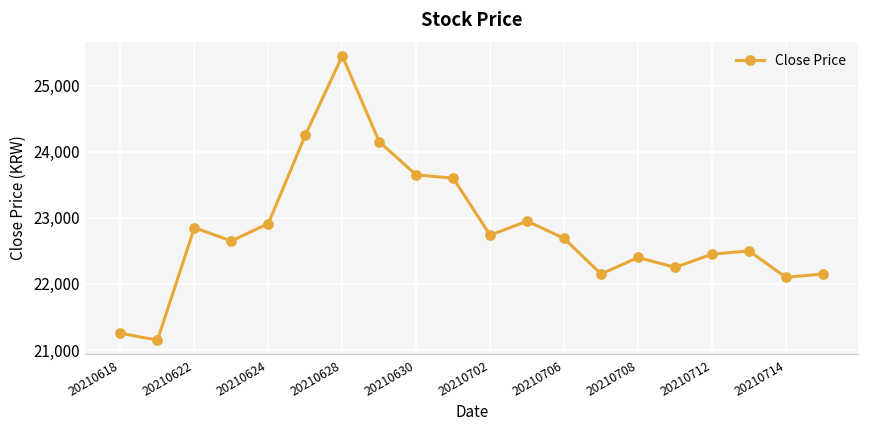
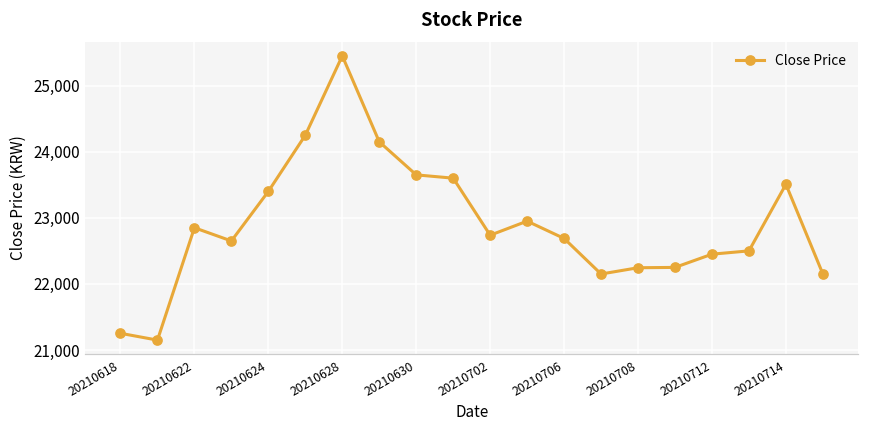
  {
    "20210618": "21,300",
    "20210622": "22,900",
-   "20210624": "22,900",
+   "20210624": "23,400",
    "20210628": "25,500",
    "20210630": "23,700",
    "20210702": "22,700",
    "20210706": "22,700",
-   "20210708": "22,400",
+   "20210708": "22,200",
    "20210712": "22,500",
-   "20210714": "22,100"
+   "20210714": "23,500"
  }
